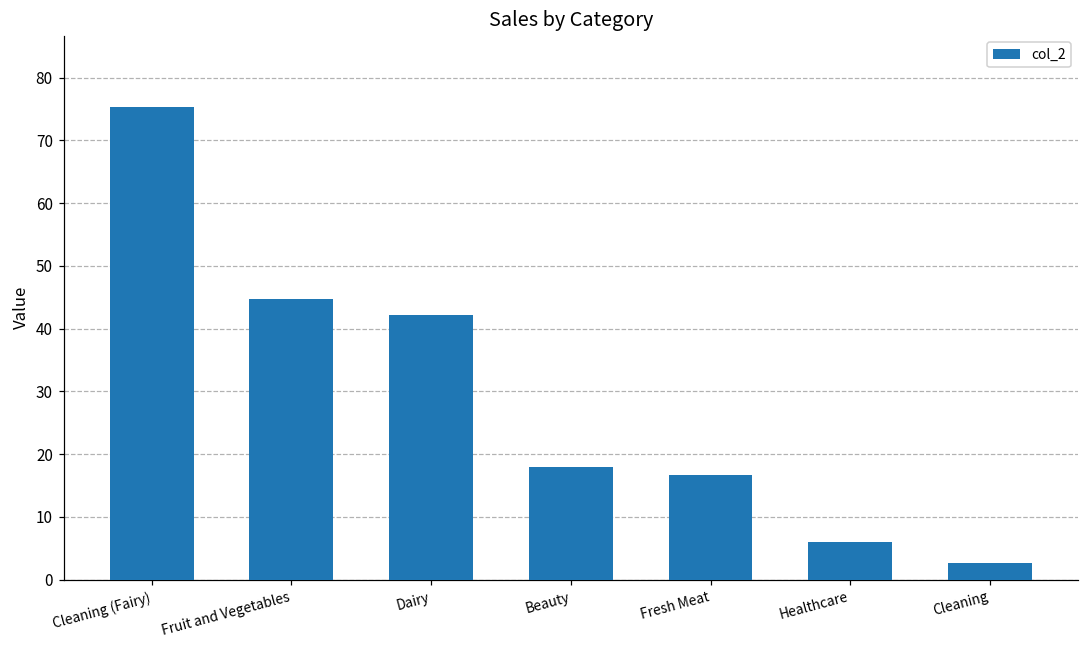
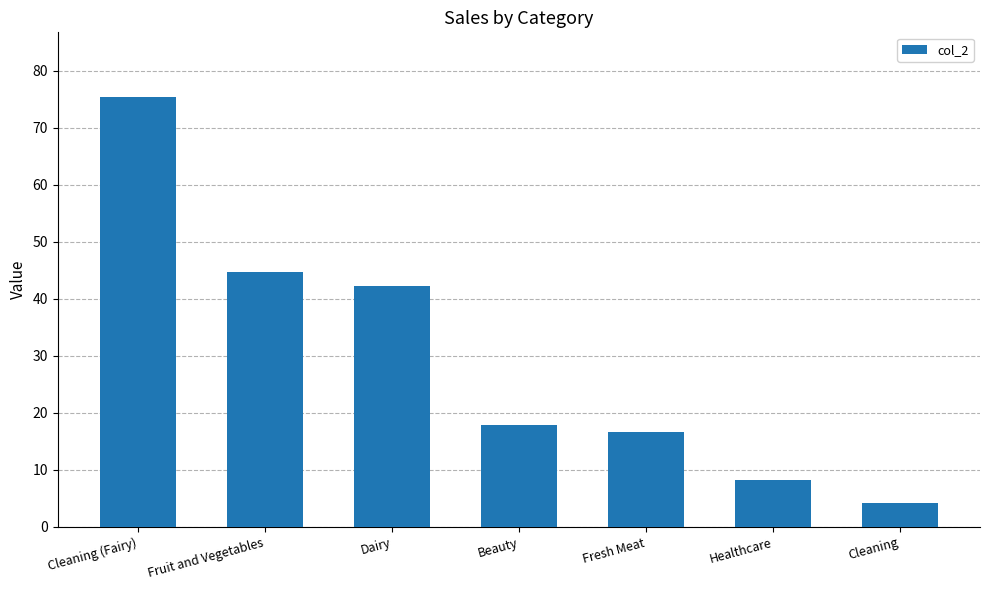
  {
    "Cleaning (Fairy)": 75,
    "Fruit and Vegetables": 45,
    "Dairy": 42,
    "Beauty": 18,
    "Fresh Meat": 17,
-   "Healthcare": 6,
-   "Cleaning": 3
+   "Healthcare": 8,
+   "Cleaning": 4
  }
